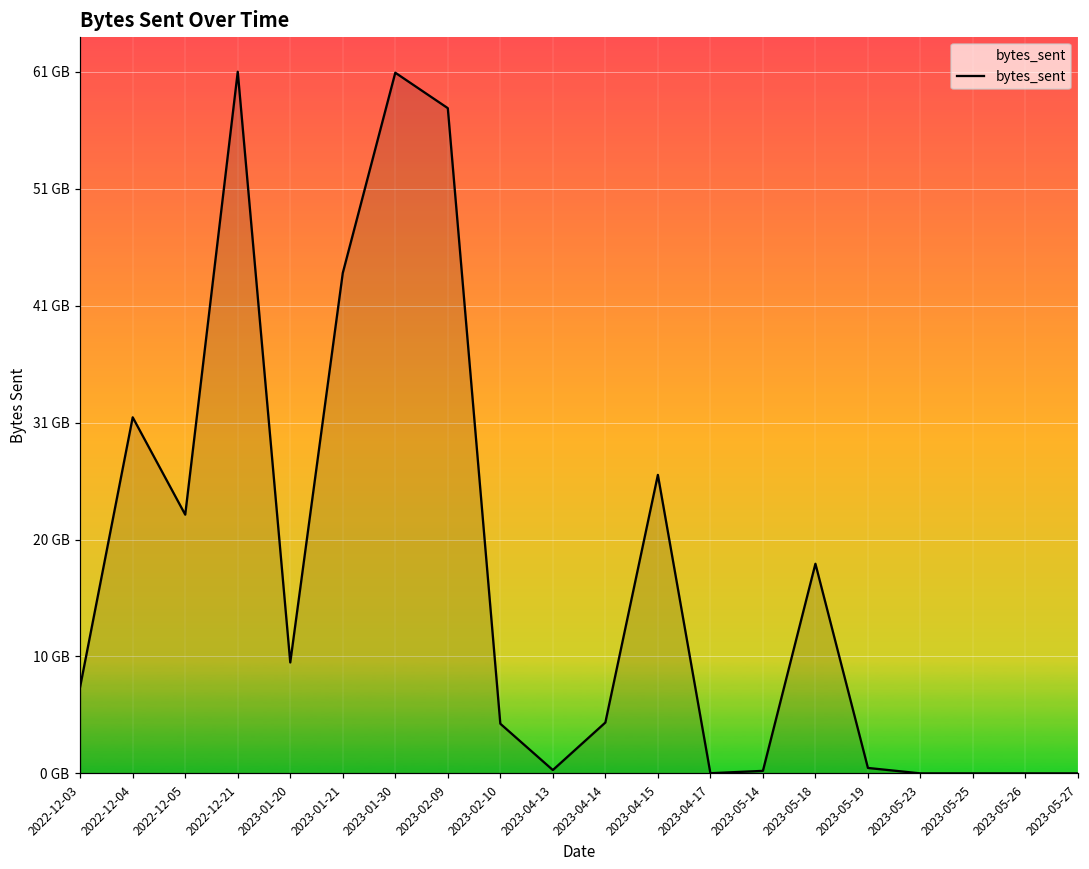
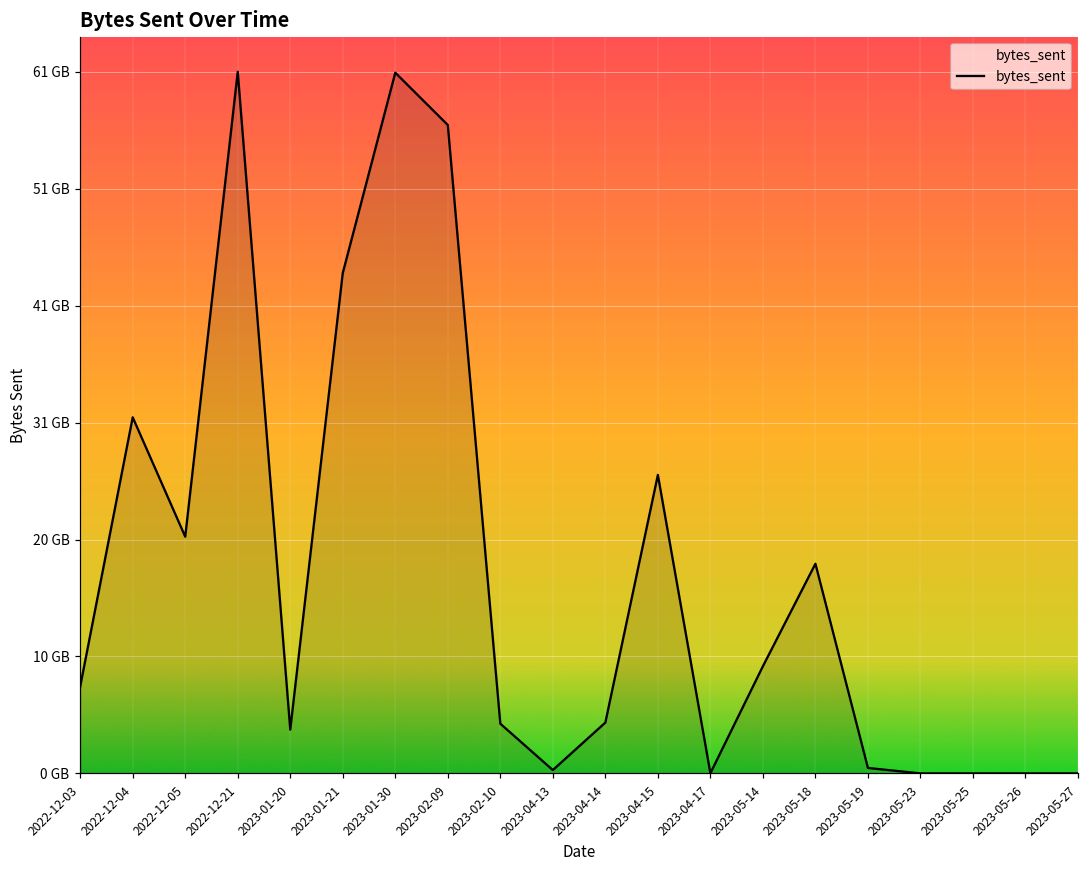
  {
    "2022-12-03": "7.6 GB",
    "2022-12-04": "31.1 GB",
-   "2022-12-05": "22.6 GB",
+   "2022-12-05": "20.7 GB",
    "2022-12-21": "61.2 GB",
-   "2023-01-20": "9.7 GB",
+   "2023-01-20": "3.8 GB",
    "2023-01-21": "43.7 GB",
    "2023-01-30": "61.1 GB",
-   "2023-02-09": "58.1 GB",
+   "2023-02-09": "56.6 GB",
    "2023-02-10": "4.3 GB",
    "2023-04-13": "0.3 GB",
    "2023-04-14": "4.4 GB",
    "2023-04-15": "26.0 GB",
    "2023-04-17": "0.0 GB",
-   "2023-05-14": "0.2 GB",
+   "2023-05-14": "9.4 GB",
    "2023-05-18": "18.3 GB",
    "2023-05-19": "0.5 GB",
    "2023-05-23": "0.0 GB",
    "2023-05-25": "0.0 GB",
    "2023-05-26": "0.0 GB",
    "2023-05-27": "0.0 GB"
  }
